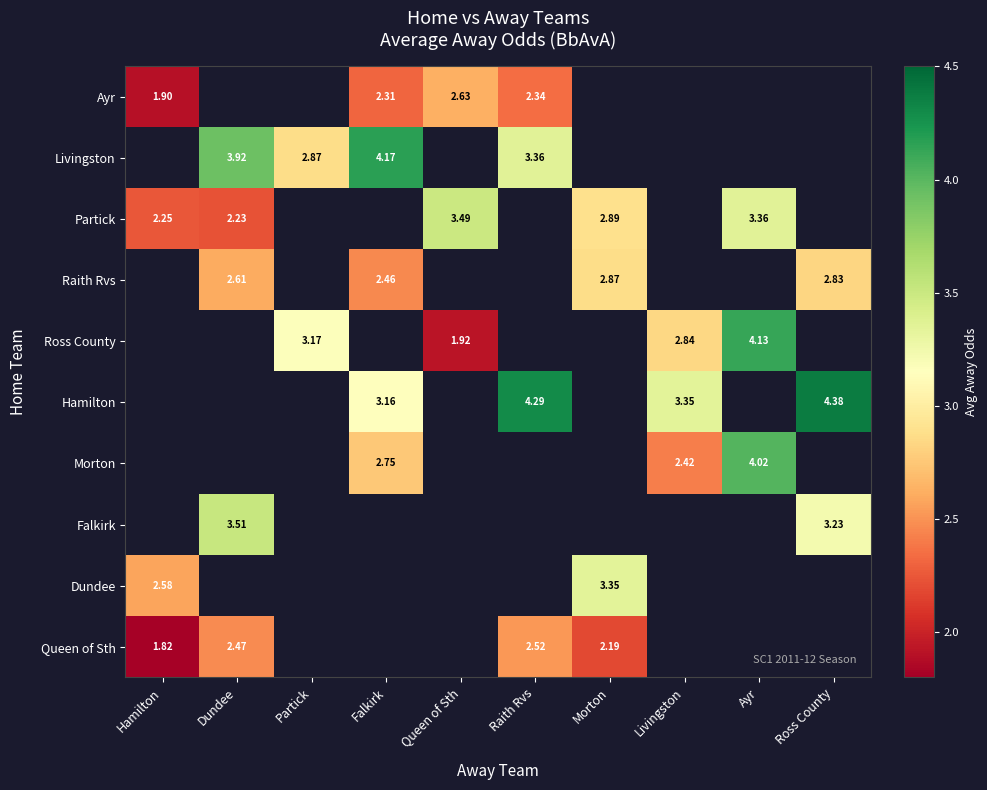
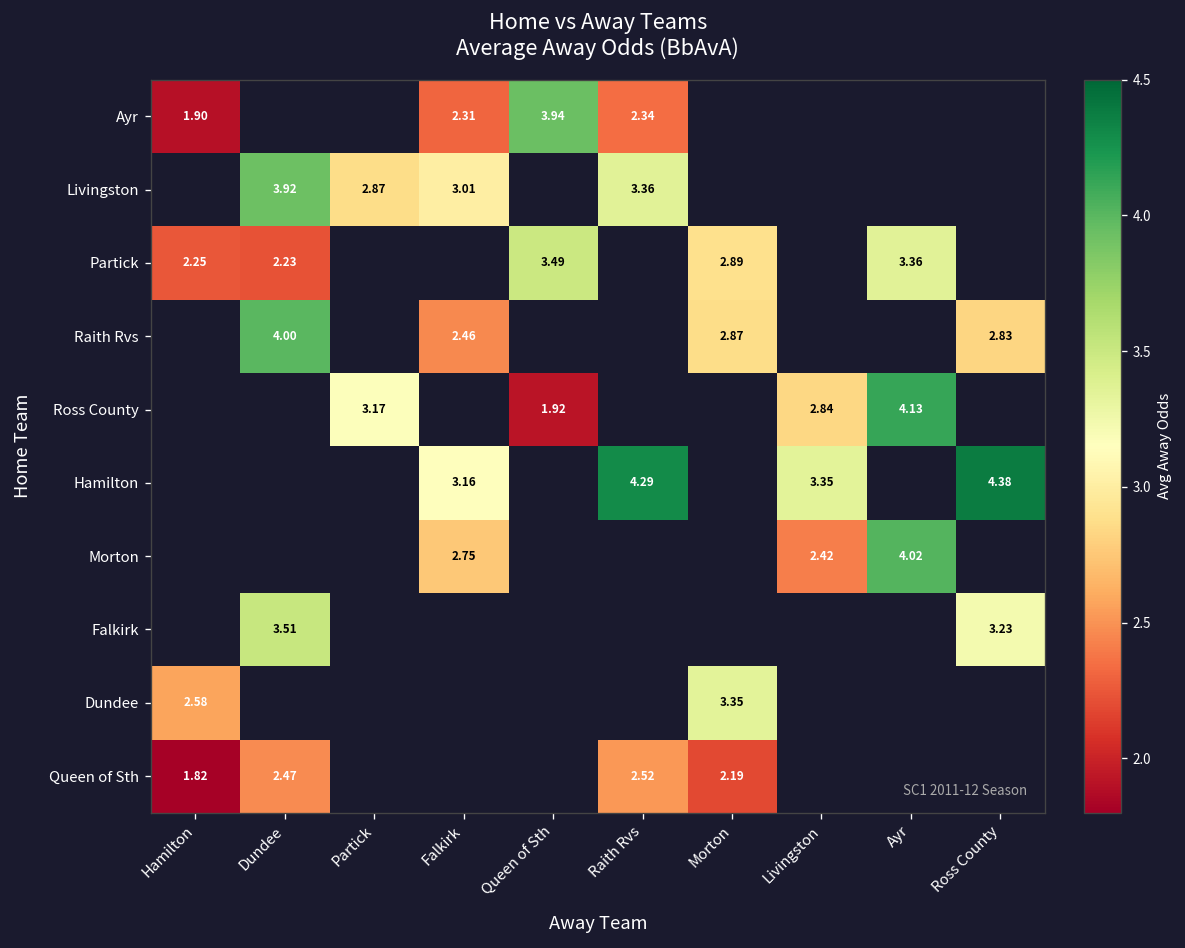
  {
    "Ayr": {
      "Hamilton": 1.90,
      "Falkirk": 2.31,
-     "Queen of Sth": 2.63,
+     "Queen of Sth": 3.94,
      "Raith Rvs": 2.34
    },
    "Livingston": {
      "Dundee": 3.92,
      "Partick": 2.87,
-     "Falkirk": 4.17,
+     "Falkirk": 3.01,
      "Raith Rvs": 3.36
    },
    "Partick": {
      "Hamilton": 2.25,
      "Dundee": 2.23,
      "Queen of Sth": 3.49,
      "Morton": 2.89,
      "Ayr": 3.36
    },
    "Raith Rvs": {
-     "Dundee": 2.61,
+     "Dundee": 4.00,
      "Falkirk": 2.46,
      "Morton": 2.87,
      "Ross County": 2.83
    },
    "Ross County": {
      "Partick": 3.17,
      "Queen of Sth": 1.92,
      "Livingston": 2.84,
      "Ayr": 4.13
    },
    "Hamilton": {
      "Falkirk": 3.16,
      "Raith Rvs": 4.29,
      "Livingston": 3.35,
      "Ross County": 4.38
    },
    "Morton": {
      "Falkirk": 2.75,
      "Livingston": 2.42,
      "Ayr": 4.02
    },
    "Falkirk": {
      "Dundee": 3.51,
      "Ross County": 3.23
    },
    "Dundee": {
      "Hamilton": 2.58,
      "Morton": 3.35
    },
    "Queen of Sth": {
      "Hamilton": 1.82,
      "Dundee": 2.47,
      "Raith Rvs": 2.52,
      "Morton": 2.19
    }
  }
